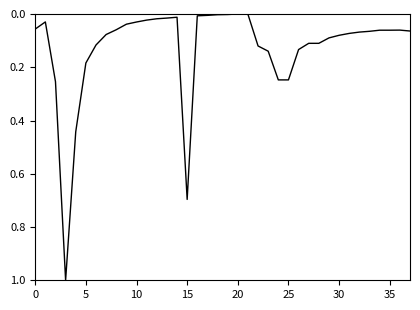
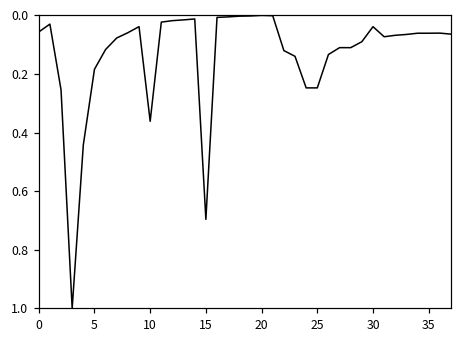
  {
    "0": 0.06,
    "5": 0.18,
-   "10": 0.03,
+   "10": 0.36,
    "15": 0.70,
    "20": 0.00,
    "25": 0.25,
-   "30": 0.08,
+   "30": 0.04,
    "35": 0.06
  }
